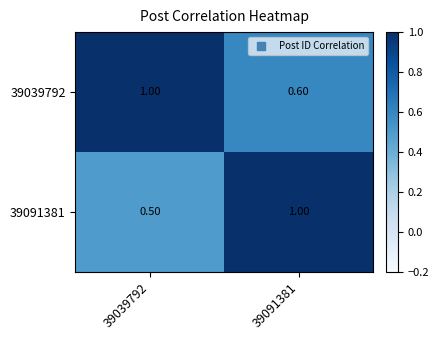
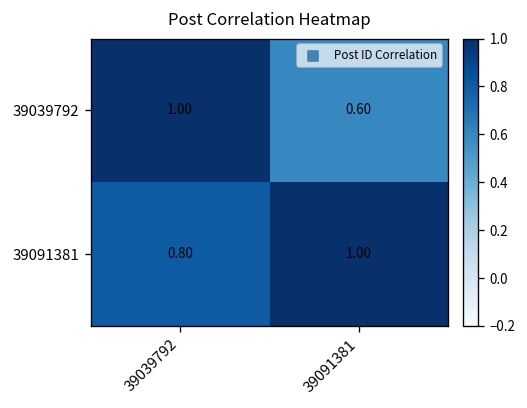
  {
    "39039792": {
      "39039792": 1.00,
      "39091381": 0.60
    },
    "39091381": {
-     "39039792": 0.50,
+     "39039792": 0.80,
      "39091381": 1.00
    }
  }
